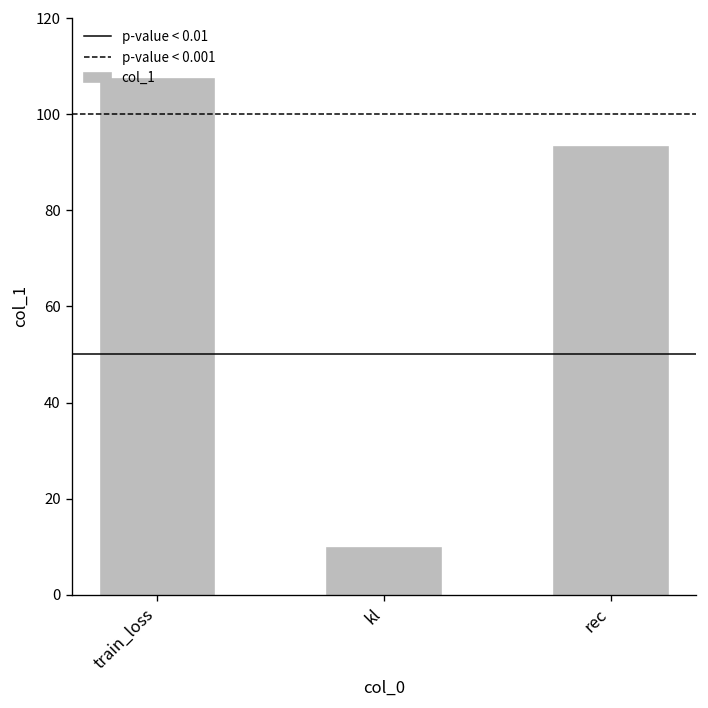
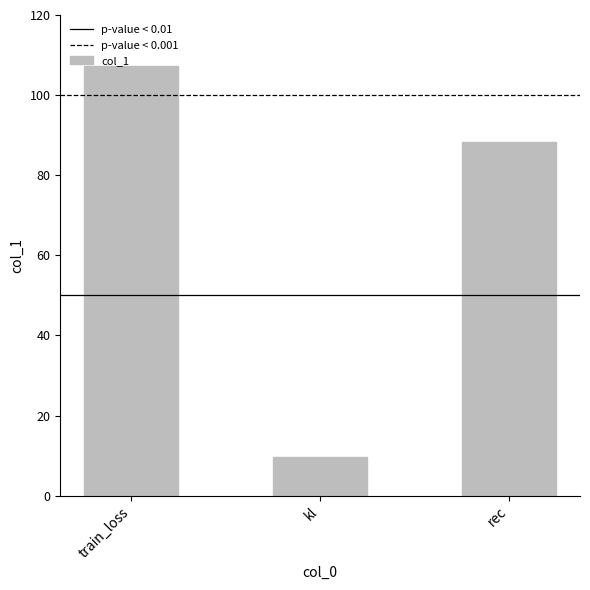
  {
    "train_loss": 107,
    "kl": 10,
-   "rec": 93
+   "rec": 88
  }
